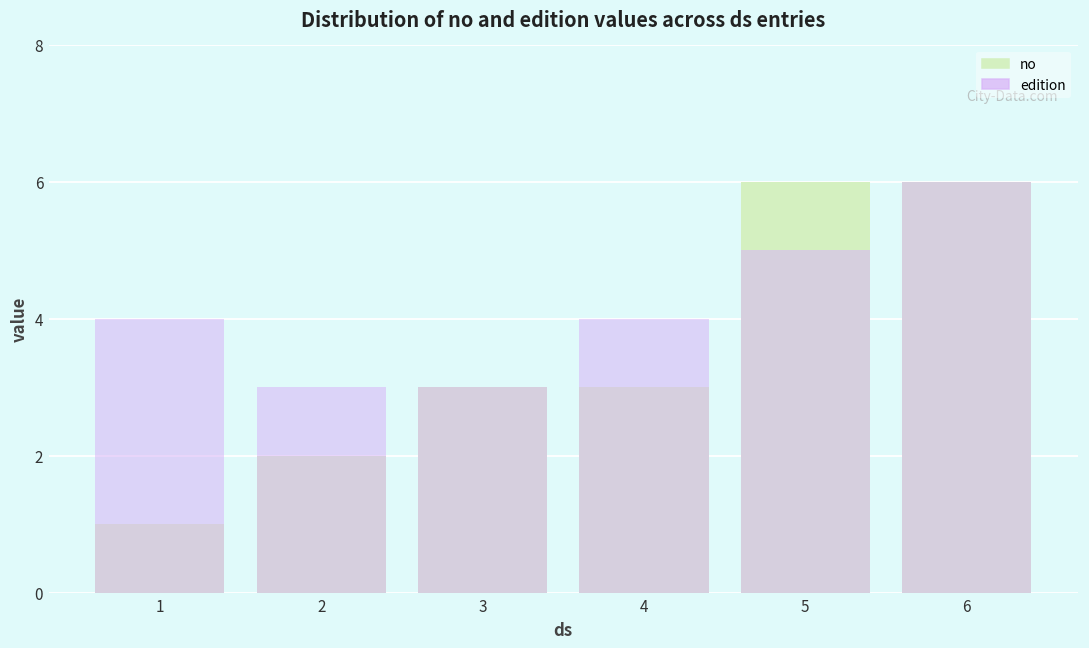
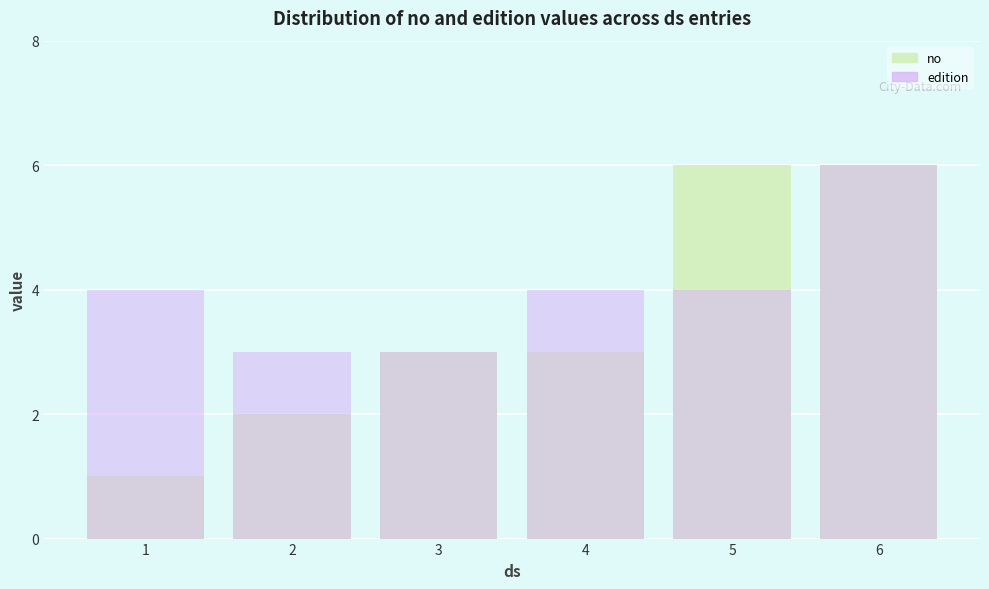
  {
    "no": {
      "3": 3,
      "5": 6,
      "6": 6
    },
    "edition": {
      "1": 4,
      "2": 3,
      "3": 3,
      "4": 4,
-     "5": 5,
+     "5": 4,
      "6": 6
    }
  }
